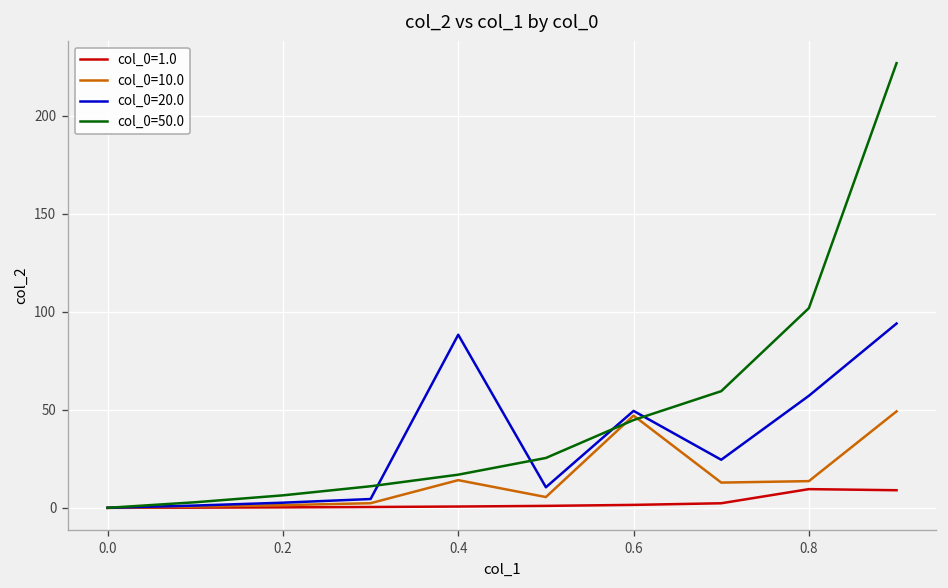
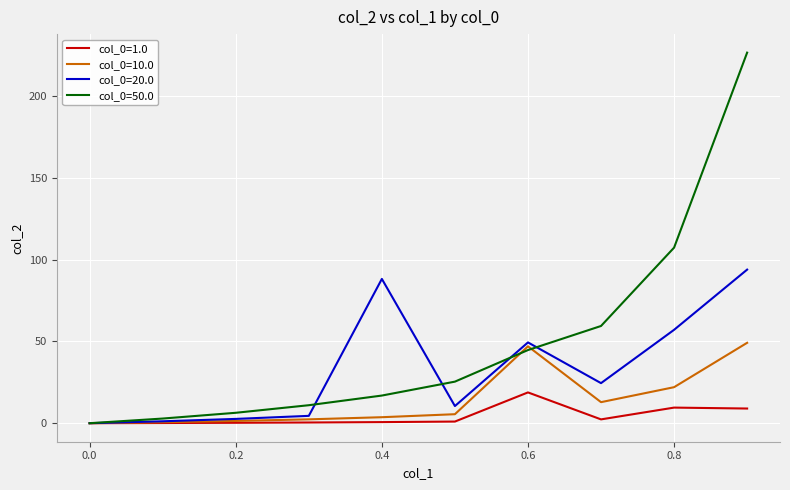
  {
    "col_0=1.0": {
      "0.4": 1,
-     "0.6": 2,
+     "0.6": 19,
      "0.8": 10
    },
    "col_0=10.0": {
-     "0.4": 14,
+     "0.4": 4,
      "0.6": 47,
-     "0.8": 14
+     "0.8": 22
    },
    "col_0=20.0": {
      "0.4": 88,
      "0.6": 49,
      "0.8": 57
    },
    "col_0=50.0": {
      "0.2": 6,
      "0.4": 17,
      "0.6": 45,
-     "0.8": 102
+     "0.8": 107
    }
  }
